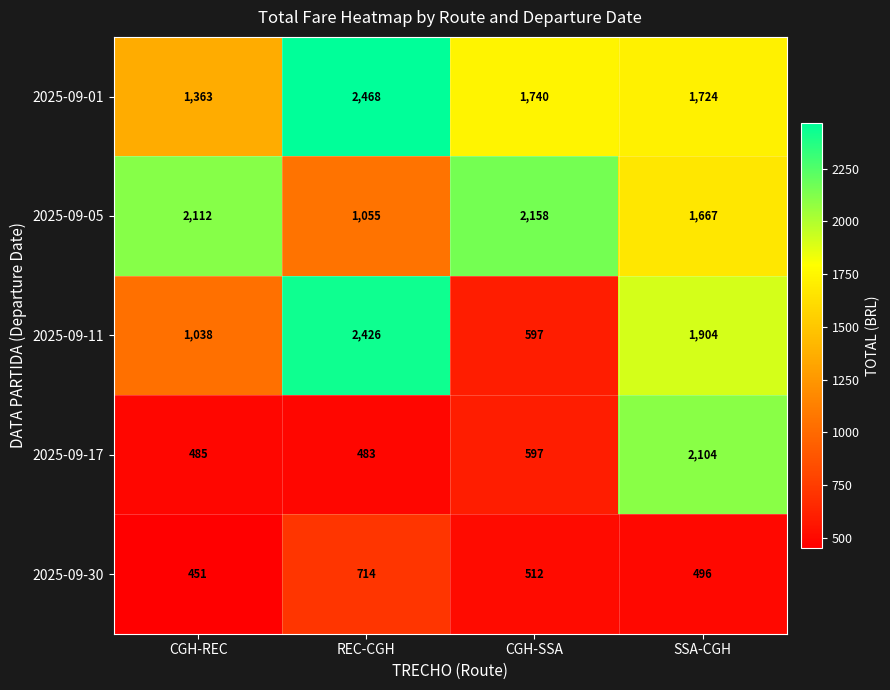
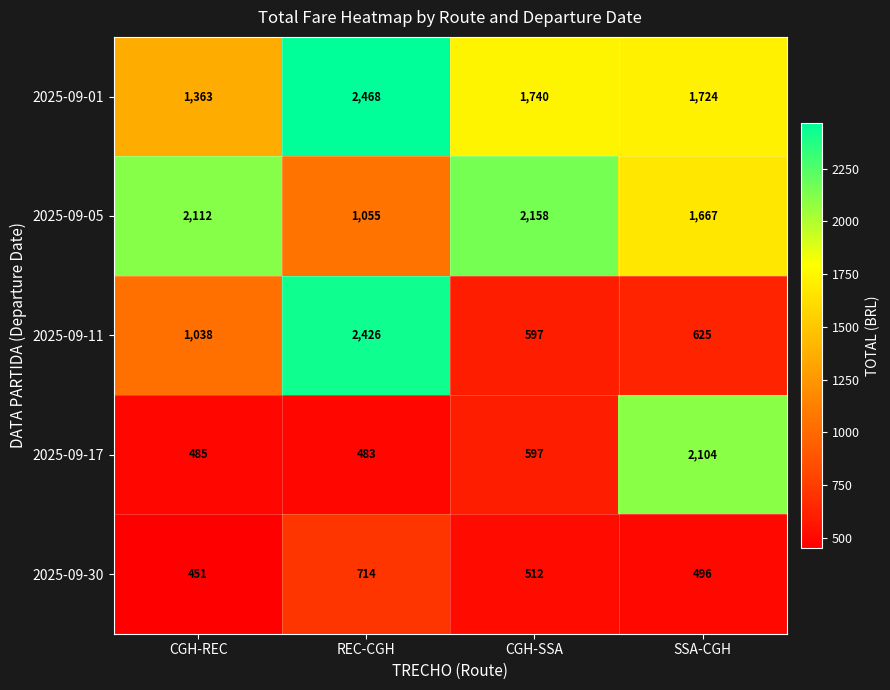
  {
    "2025-09-01": {
      "CGH-REC": "1,363",
      "REC-CGH": "2,468",
      "CGH-SSA": "1,740",
      "SSA-CGH": "1,724"
    },
    "2025-09-05": {
      "CGH-REC": "2,112",
      "REC-CGH": "1,055",
      "CGH-SSA": "2,158",
      "SSA-CGH": "1,667"
    },
    "2025-09-11": {
      "CGH-REC": "1,038",
      "REC-CGH": "2,426",
      "CGH-SSA": "597",
-     "SSA-CGH": "1,904"
+     "SSA-CGH": "625"
    },
    "2025-09-17": {
      "CGH-REC": "485",
      "REC-CGH": "483",
      "CGH-SSA": "597",
      "SSA-CGH": "2,104"
    },
    "2025-09-30": {
      "CGH-REC": "451",
      "REC-CGH": "714",
      "CGH-SSA": "512",
      "SSA-CGH": "496"
    }
  }
